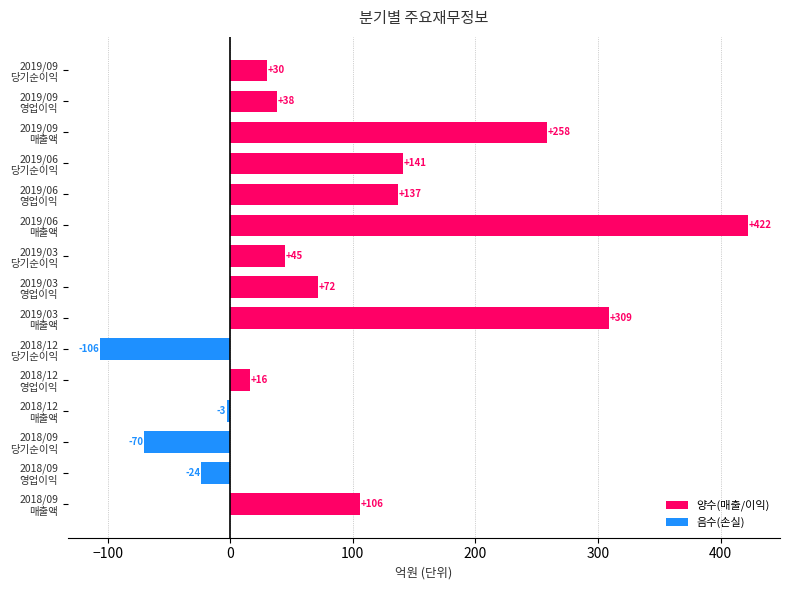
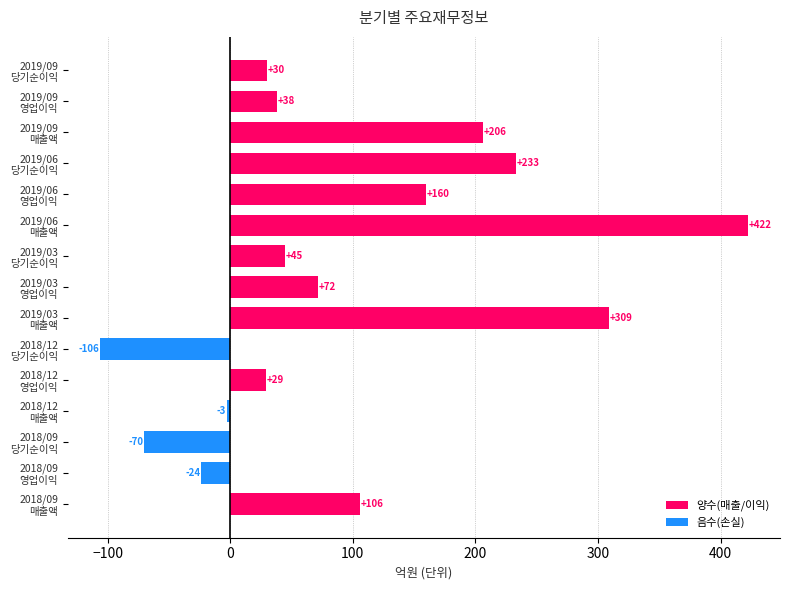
  {
    "2019/09 당기순이익": "+30",
    "2019/09 영업이익": "+38",
-   "2019/09 매출액": "+258",
-   "2019/06 당기순이익": "+141",
-   "2019/06 영업이익": "+137",
+   "2019/09 매출액": "+206",
+   "2019/06 당기순이익": "+233",
+   "2019/06 영업이익": "+160",
    "2019/06 매출액": "+422",
    "2019/03 당기순이익": "+45",
    "2019/03 영업이익": "+72",
    "2019/03 매출액": "+309",
    "2018/12 당기순이익": "-106",
-   "2018/12 영업이익": "+16",
+   "2018/12 영업이익": "+29",
    "2018/12 매출액": "-3",
    "2018/09 당기순이익": "-70",
    "2018/09 영업이익": "-24",
    "2018/09 매출액": "+106"
  }
